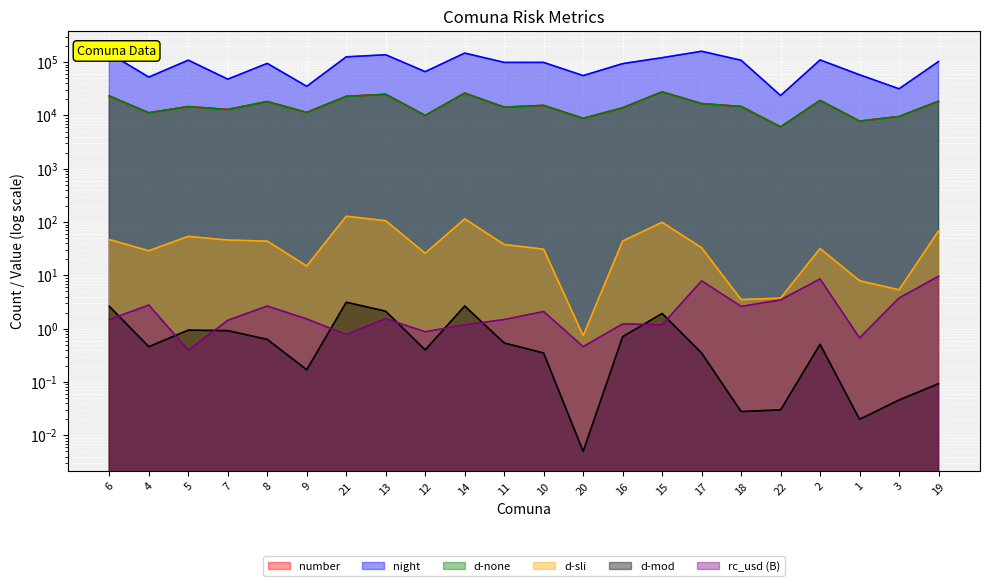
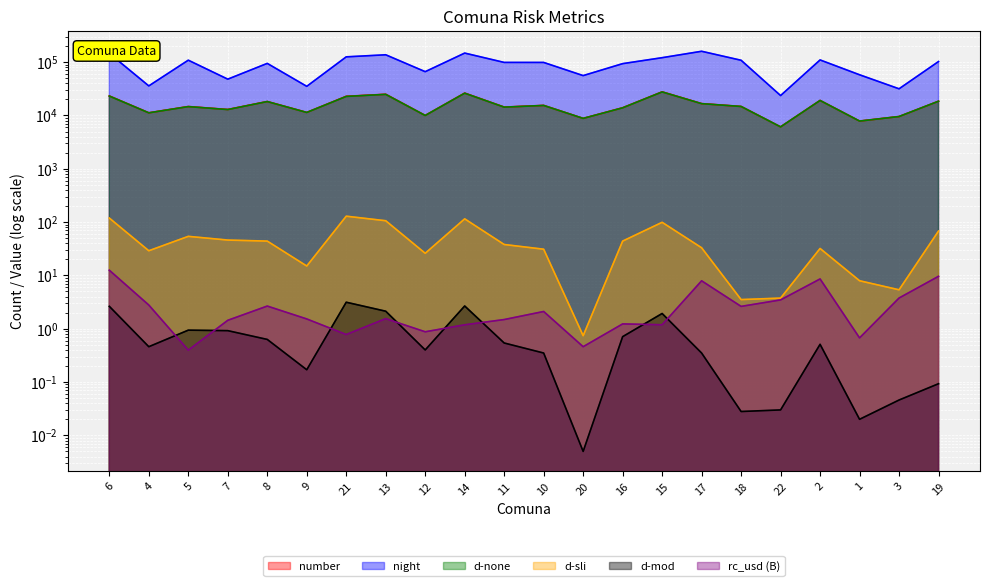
  {
    "d-none": {
      "4": 11000,
      "5": 15000,
      "7": 13000,
      "8": 18000,
      "9": 11000,
      "21": 23000,
      "13": 20000,
      "12": 10000,
      "14": 30000,
      "11": 14000,
      "10": 15000,
      "20": 9000,
      "16": 14000,
      "15": 30000,
      "17": 17000,
      "18": 15000,
      "22": 6000,
      "2": 19000,
      "1": 8000,
      "3": 10000
    },
    "night": {
-     "4": 50000,
+     "4": 40000,
      "5": 110000,
      "7": 50000,
      "8": 90000,
      "9": 40000,
      "21": 130000,
      "13": 140000,
      "12": 70000,
      "14": 150000,
      "11": 100000,
      "10": 100000,
      "20": 60000,
      "16": 90000,
      "15": 120000,
      "17": 160000,
      "18": 110000,
      "22": 20000,
      "2": 110000,
      "1": 60000,
      "3": 30000,
      "19": 100000
    },
    "d-sli": {
-     "6": 50,
+     "6": 120,
      "4": 30,
      "5": 50,
      "7": 50,
      "8": 40,
      "9": 15,
      "21": 130,
      "13": 110,
      "12": 30,
      "14": 120,
      "11": 40,
      "10": 30,
      "20": 0.7,
      "16": 40,
      "15": 100,
      "17": 30,
      "18": 4,
      "2": 30,
      "1": 8,
      "3": 5,
      "19": 70
    },
    "d-mod": {
      "6": 3,
      "4": 0.5,
      "5": 0.9,
      "7": 0.9,
      "8": 0.6,
      "9": 0.17,
      "21": 3,
      "13": 2.1,
      "12": 0.4,
      "14": 3,
      "11": 0.5,
      "10": 0.4,
      "20": 0.005,
      "16": 0.7,
      "15": 1.9,
      "17": 0.4,
      "18": 0.03,
      "22": 0.03,
      "2": 0.5,
      "1": 0.020,
      "3": 0.05,
      "19": 0.1
    },
    "rc_usd (B)": {
-     "6": 1.5,
+     "6": 13,
      "4": 3,
      "5": 0.4,
      "7": 1.4,
      "8": 3,
      "9": 1.5,
      "21": 0.8,
      "13": 1.5,
      "12": 0.9,
      "14": 1.2,
      "11": 1.5,
      "10": 2.1,
      "20": 0.5,
      "16": 1.2,
      "15": 1.2,
      "17": 8,
      "18": 3,
      "2": 9,
      "1": 0.7,
      "3": 4,
      "19": 10
    }
  }
